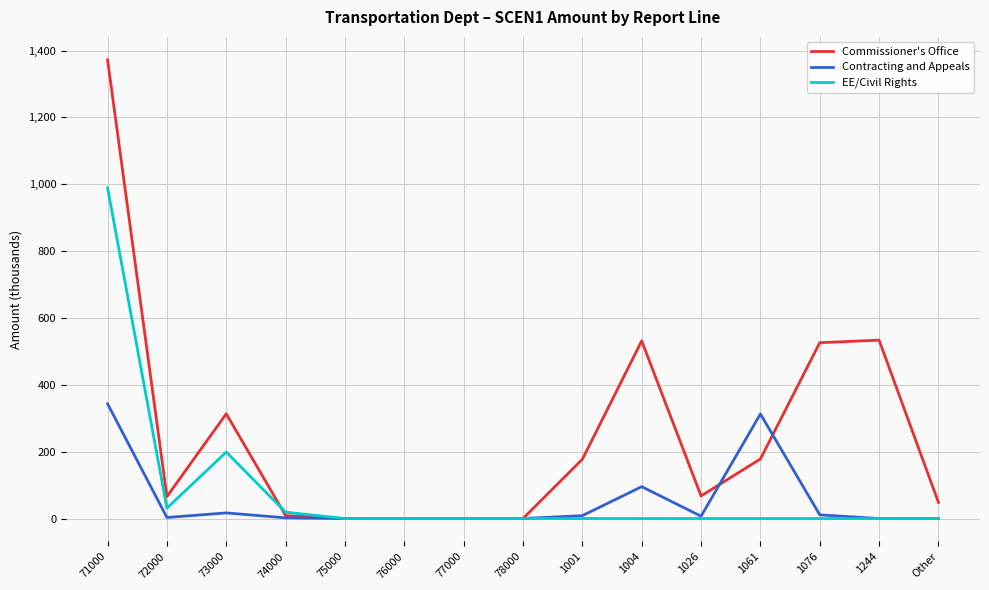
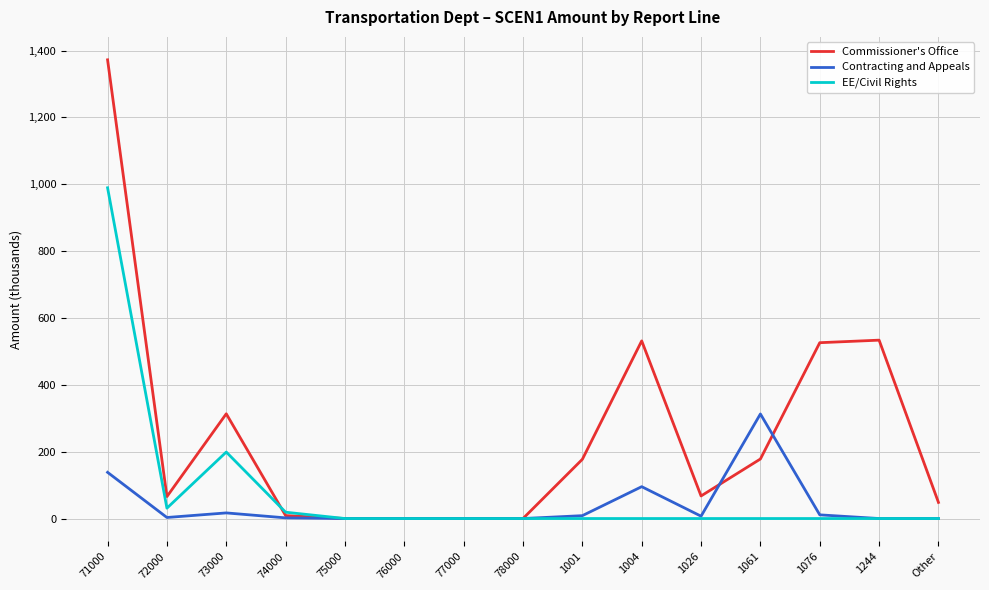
  {
    "Commissioner's Office": {
      "71000": "1,370",
      "72000": "70",
      "73000": "310",
      "1001": "180",
      "1004": "530",
      "1026": "70",
      "1061": "180",
      "1076": "530",
      "1244": "530",
      "Other": "50"
    },
    "Contracting and Appeals": {
-     "71000": "340",
+     "71000": "140",
      "72000": "0",
      "73000": "20",
      "1001": "10",
      "1004": "100",
      "1061": "310",
      "1076": "10"
    },
    "EE/Civil Rights": {
      "71000": "990",
      "72000": "30",
      "73000": "200",
      "74000": "20",
      "1001": "0",
      "1004": "0",
      "1061": "0",
      "1076": "0"
    }
  }
